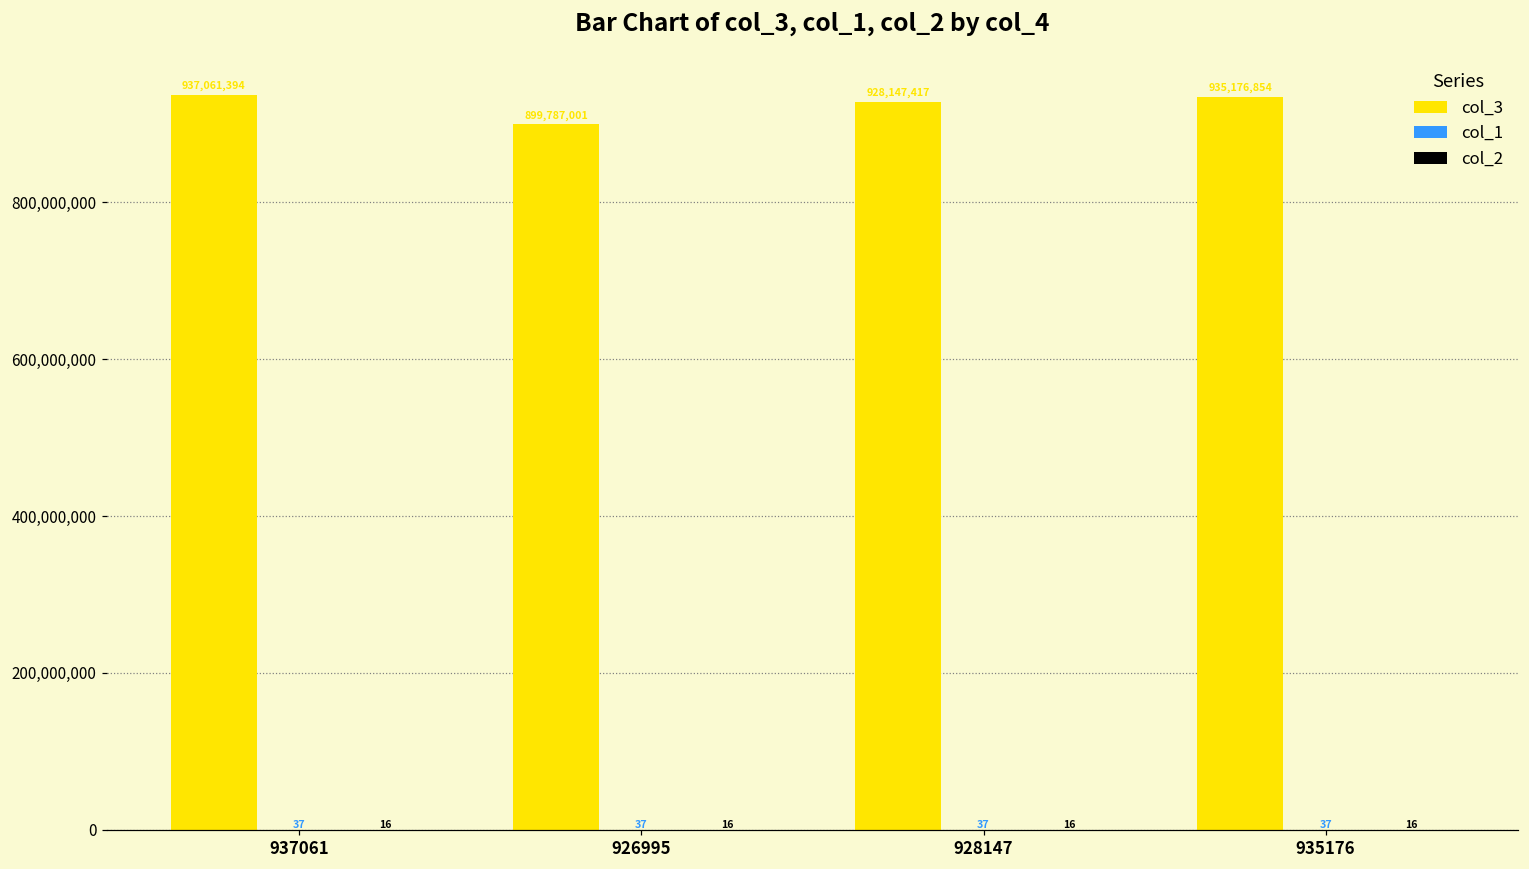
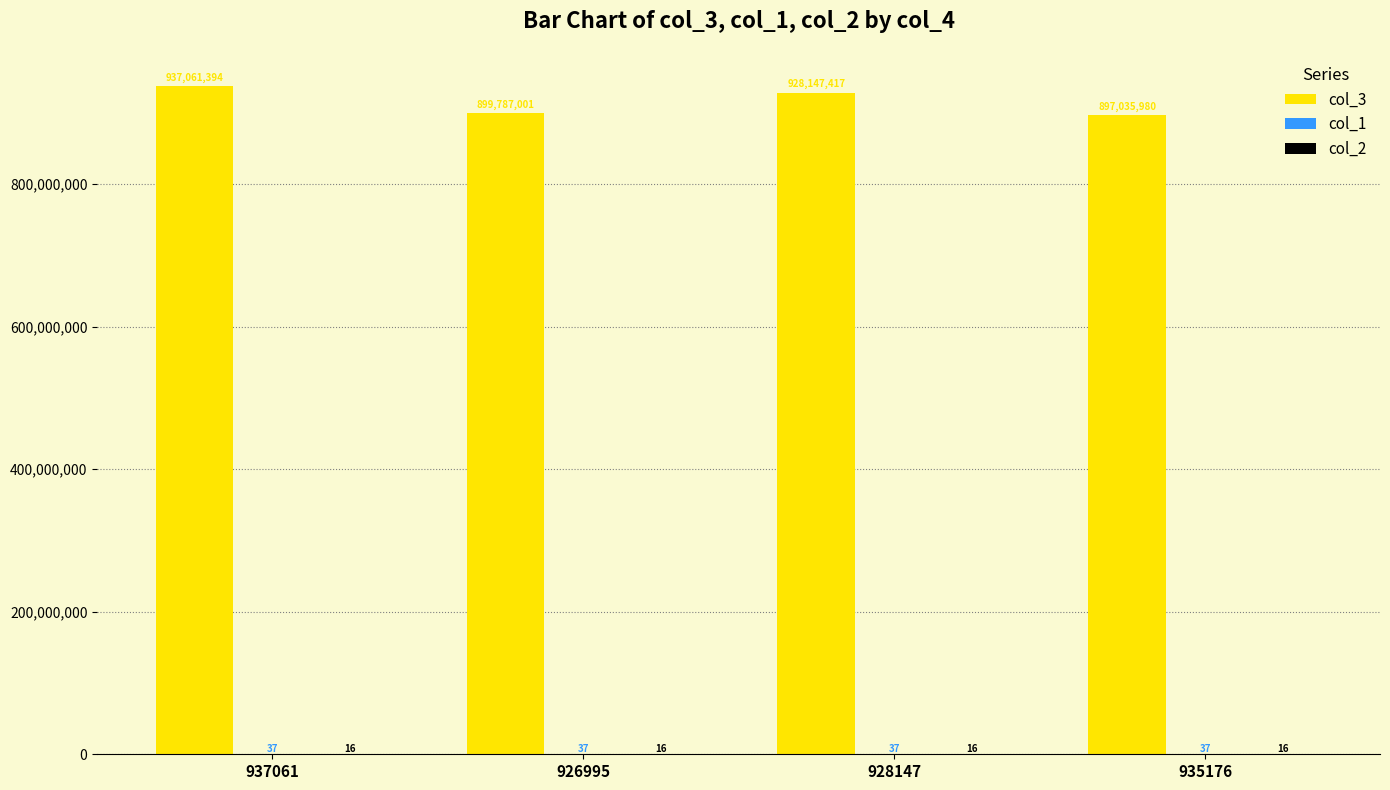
  {
    "col_3": {
      "937061": "937,061,394",
      "926995": "899,787,001",
      "928147": "928,147,417",
-     "935176": "935,176,854"
+     "935176": "897,035,980"
    },
    "col_1": {
      "937061": "37",
      "926995": "37",
      "928147": "37",
      "935176": "37"
    },
    "col_2": {
      "937061": "16",
      "926995": "16",
      "928147": "16",
      "935176": "16"
    }
  }
